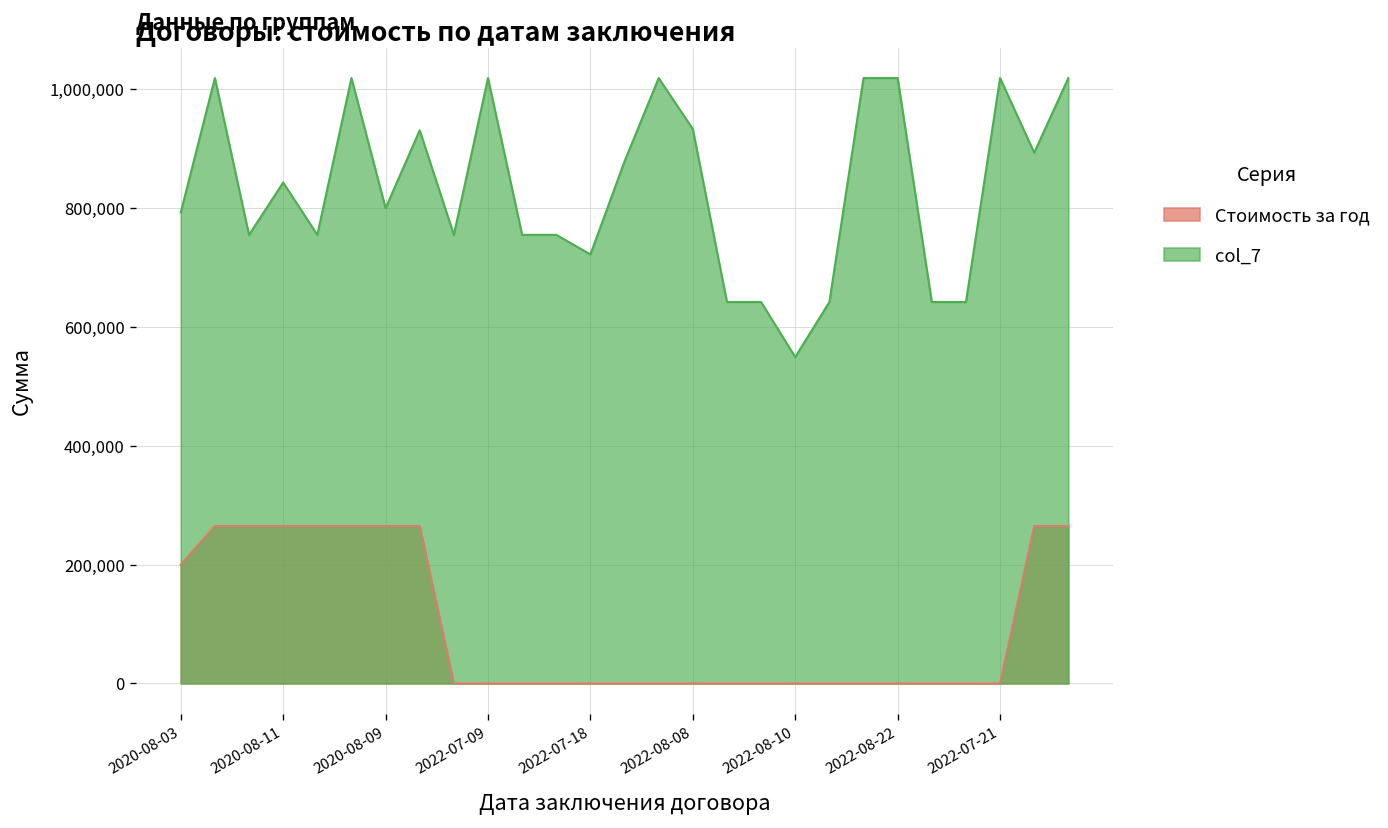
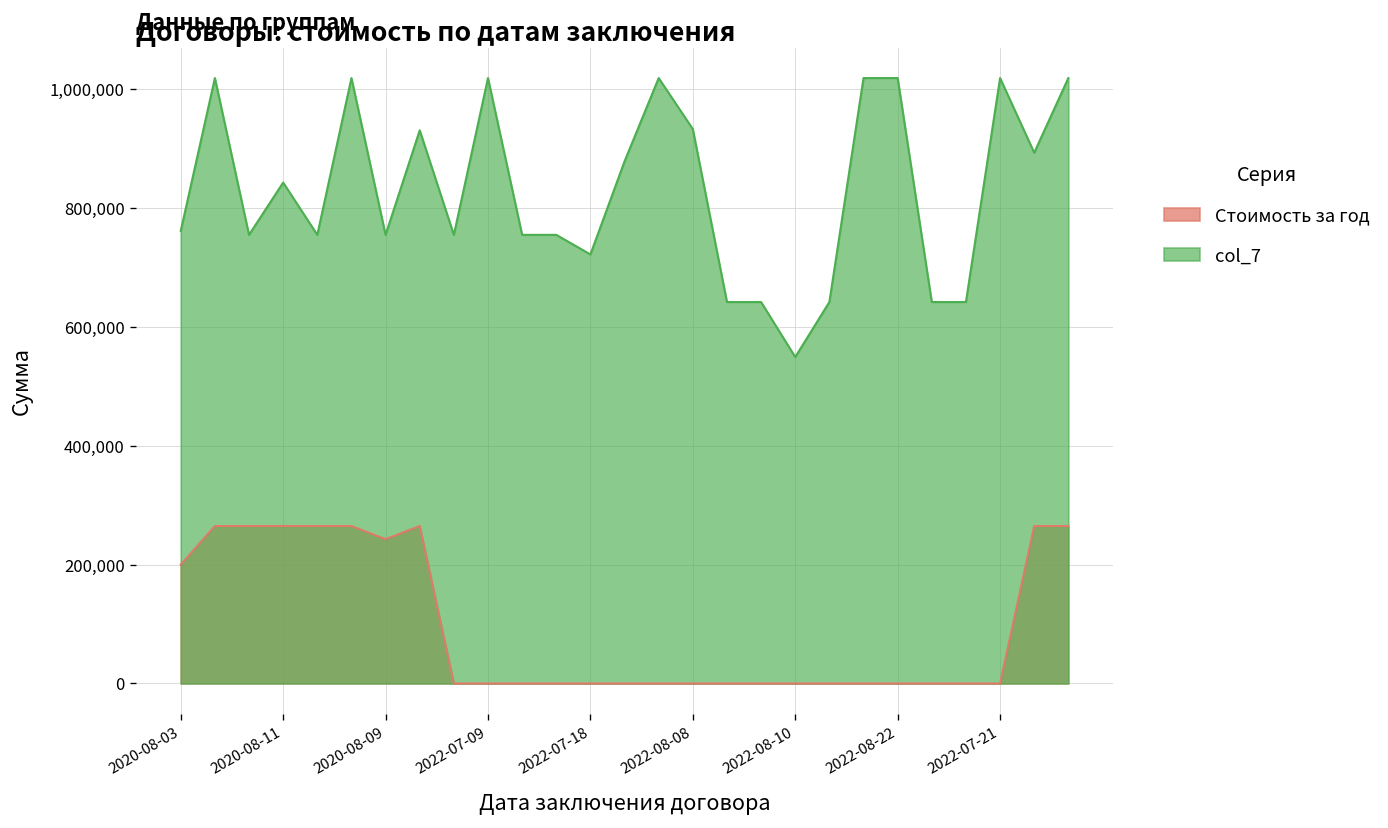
  {
    "Стоимость за год": {
      "2020-08-03": "200,000",
-     "2020-08-09": "270,000",
+     "2020-08-09": "240,000",
      "2022-07-09": "0",
      "2022-07-18": "0",
      "2022-08-08": "0",
      "2022-08-10": "0",
      "2022-08-22": "0",
      "2022-07-21": "0"
    },
    "col_7": {
-     "2020-08-03": "790,000",
-     "2020-08-09": "800,000",
+     "2020-08-03": "760,000",
+     "2020-08-09": "760,000",
      "2022-07-09": "1,020,000",
      "2022-07-18": "720,000",
      "2022-08-08": "930,000",
      "2022-08-10": "550,000",
      "2022-08-22": "1,020,000",
      "2022-07-21": "1,020,000"
    }
  }
